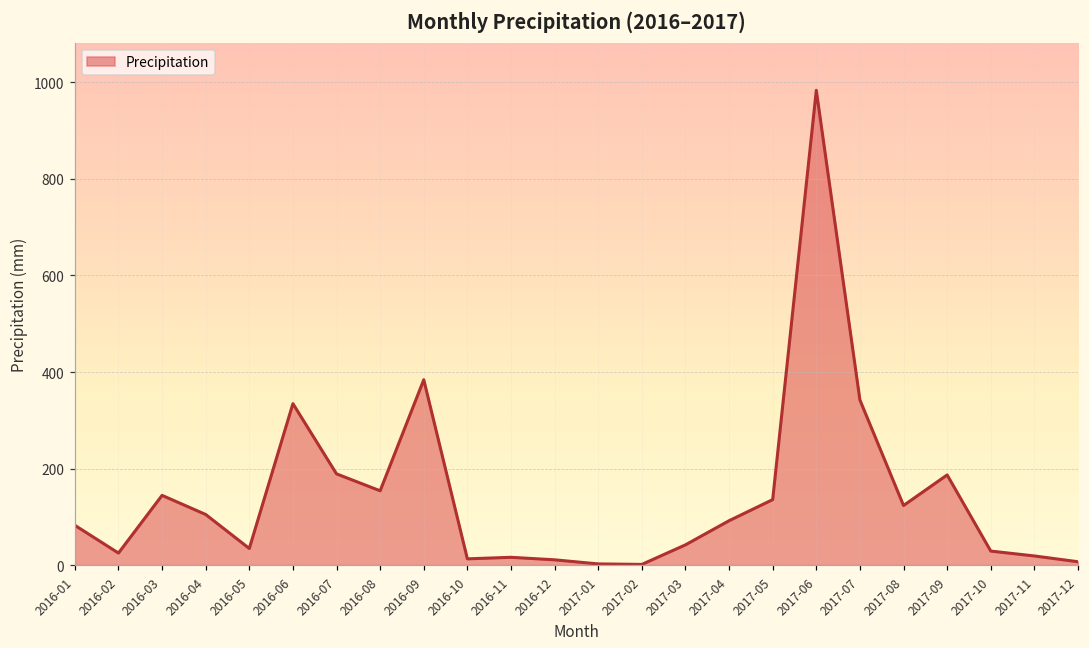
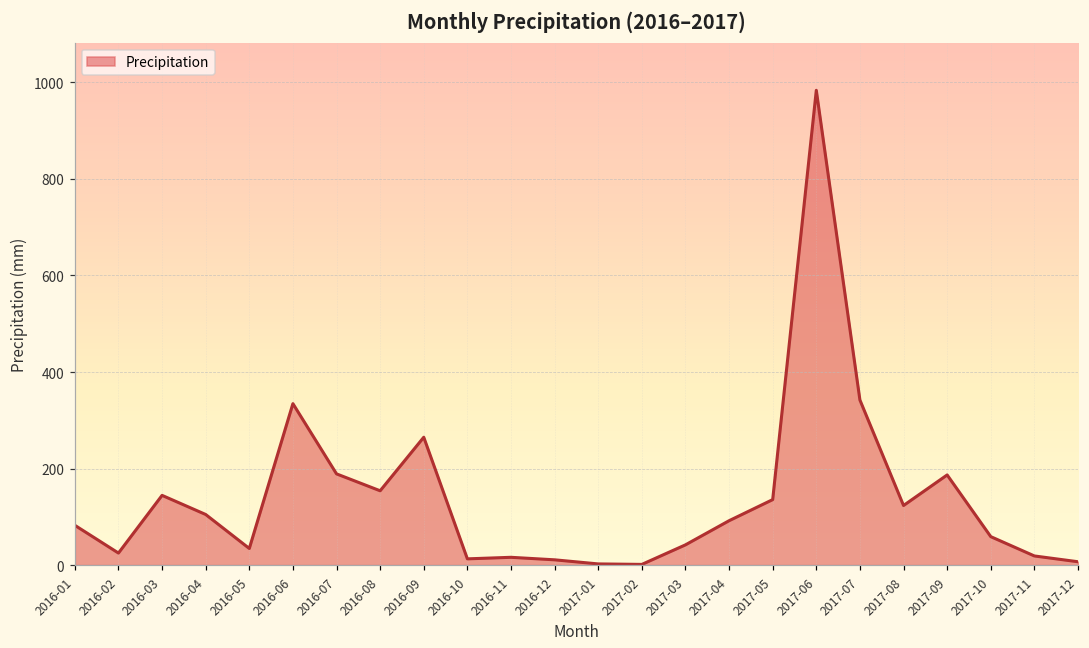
  {
    "2016-01": 80,
    "2016-02": 30,
    "2016-03": 140,
    "2016-04": 100,
    "2016-05": 30,
    "2016-06": 330,
    "2016-07": 190,
    "2016-08": 150,
-   "2016-09": 380,
+   "2016-09": 260,
    "2016-10": 10,
    "2016-11": 20,
    "2016-12": 10,
    "2017-01": 0,
    "2017-02": 0,
    "2017-03": 40,
    "2017-04": 90,
    "2017-05": 140,
    "2017-06": 980,
    "2017-07": 340,
    "2017-08": 120,
    "2017-09": 190,
-   "2017-10": 30,
+   "2017-10": 60,
    "2017-11": 20,
    "2017-12": 10
  }
